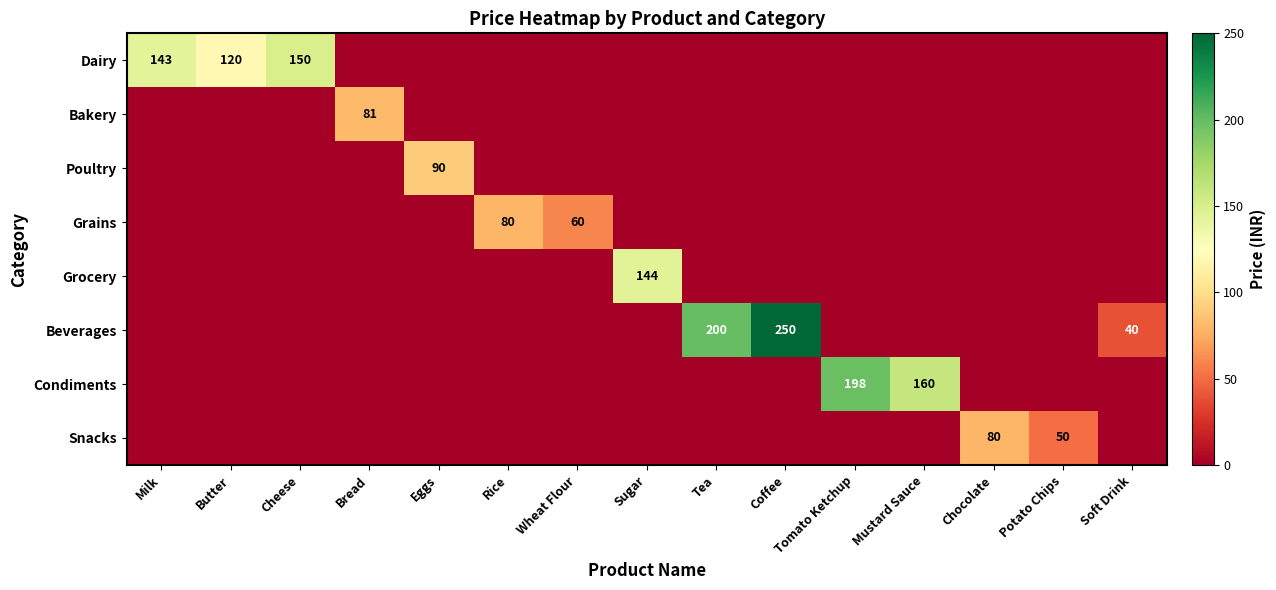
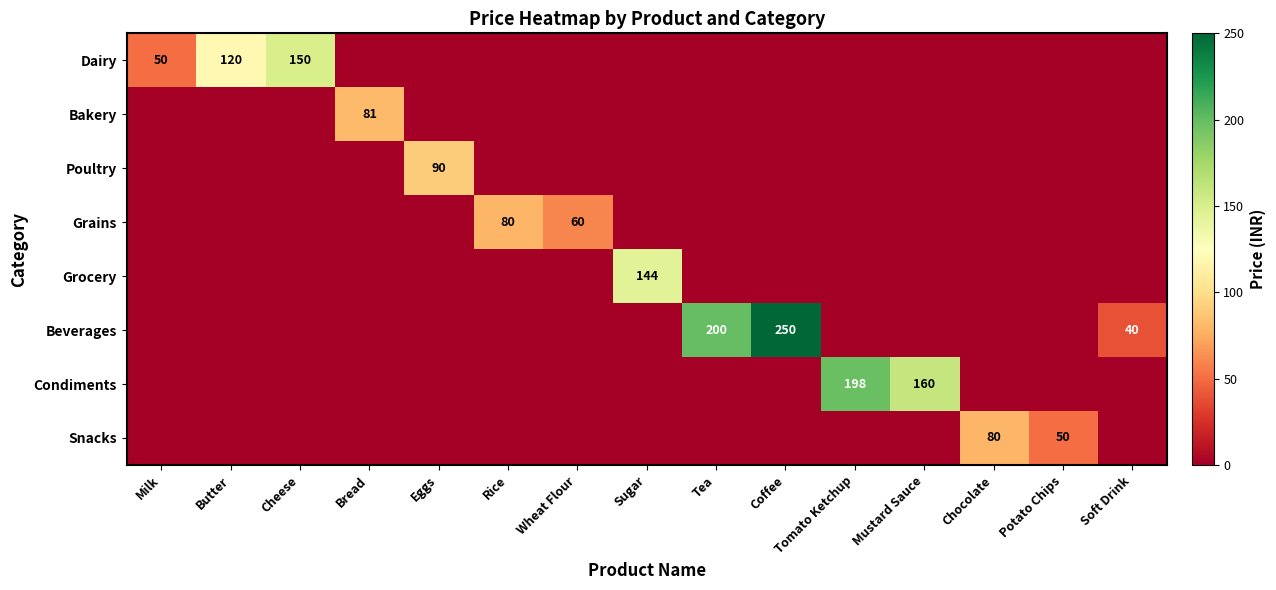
  {
    "Dairy": {
-     "Milk": 143,
+     "Milk": 50,
      "Butter": 120,
      "Cheese": 150
    },
    "Bakery": {
      "Bread": 81
    },
    "Poultry": {
      "Eggs": 90
    },
    "Grains": {
      "Rice": 80,
      "Wheat Flour": 60
    },
    "Grocery": {
      "Sugar": 144
    },
    "Beverages": {
      "Tea": 200,
      "Coffee": 250,
      "Soft Drink": 40
    },
    "Condiments": {
      "Tomato Ketchup": 198,
      "Mustard Sauce": 160
    },
    "Snacks": {
      "Chocolate": 80,
      "Potato Chips": 50
    }
  }
